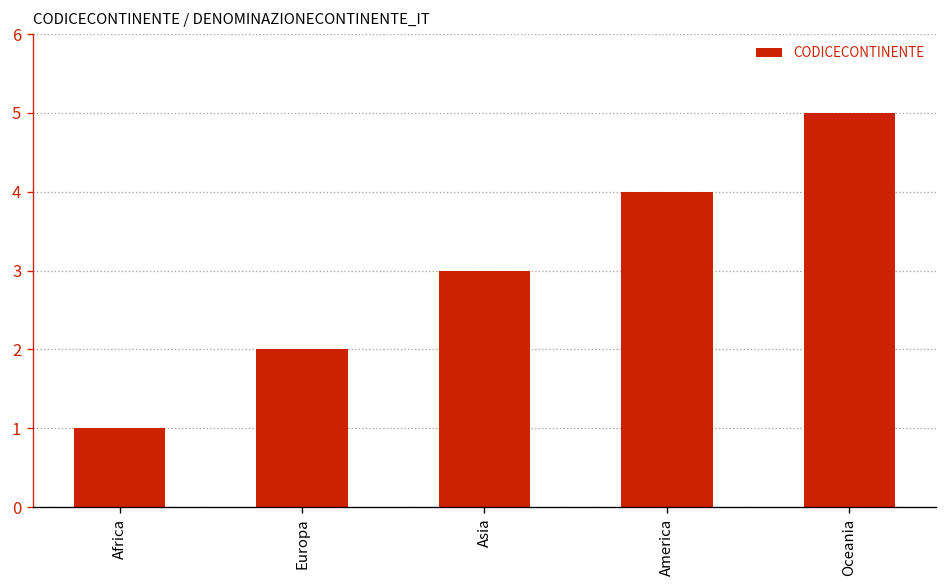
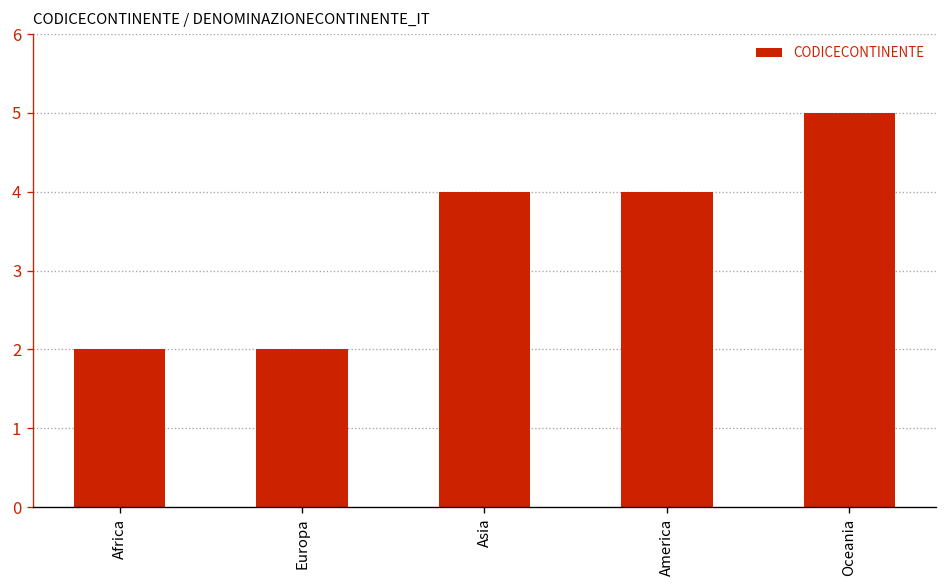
  {
-   "Africa": 1,
+   "Africa": 2,
    "Europa": 2,
-   "Asia": 3,
+   "Asia": 4,
    "America": 4,
    "Oceania": 5
  }
